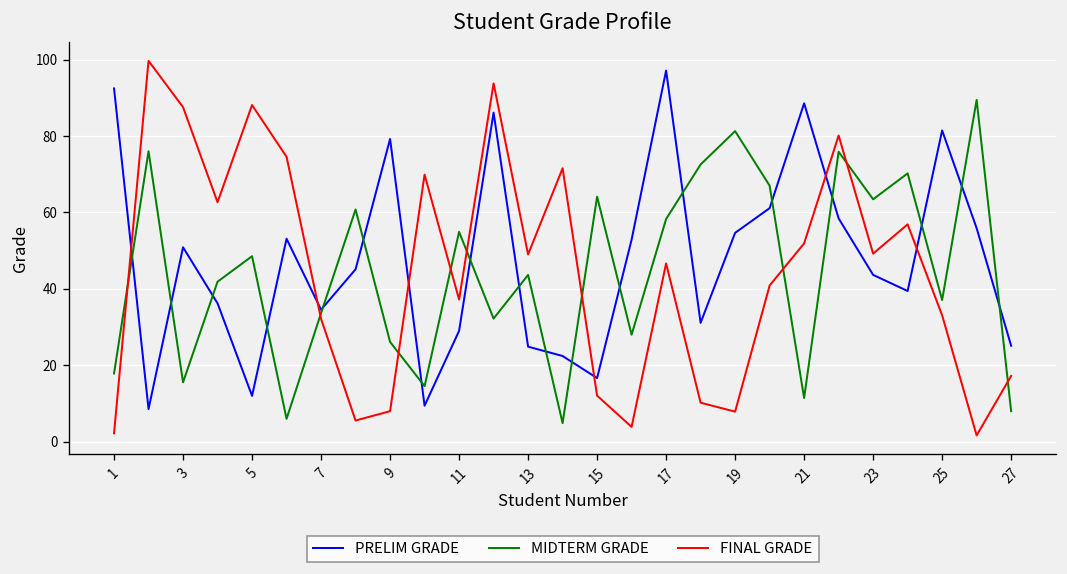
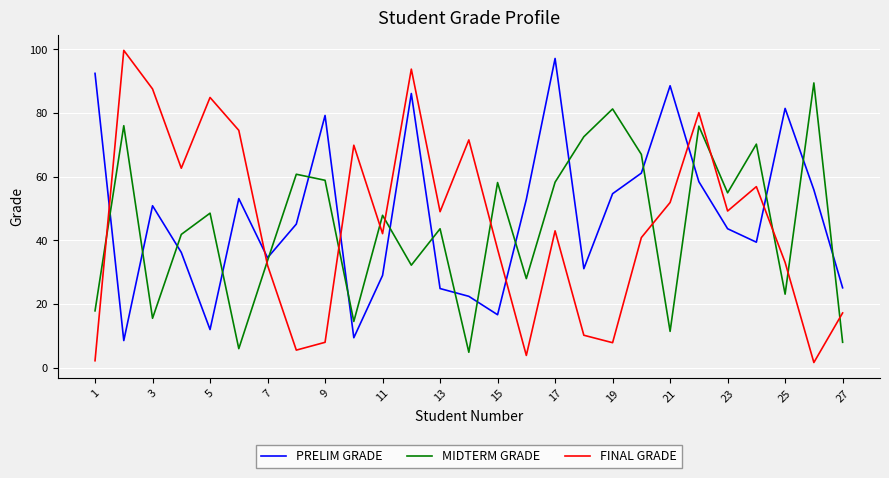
  {
    "PRELIM GRADE": {
      "1": 92,
      "3": 51,
      "5": 12,
      "7": 35,
      "9": 79,
      "11": 29,
      "13": 25,
      "15": 17,
      "17": 97,
      "19": 55,
      "21": 89,
      "23": 44,
      "25": 81,
      "27": 25
    },
    "MIDTERM GRADE": {
      "1": 18,
      "3": 16,
      "5": 49,
      "7": 34,
-     "9": 26,
-     "11": 55,
+     "9": 59,
+     "11": 48,
      "13": 44,
-     "15": 64,
+     "15": 58,
      "17": 58,
      "19": 81,
      "21": 11,
-     "23": 63,
-     "25": 37,
+     "23": 55,
+     "25": 23,
      "27": 8
    },
    "FINAL GRADE": {
      "1": 2,
      "3": 88,
-     "5": 88,
+     "5": 85,
      "7": 32,
      "9": 8,
-     "11": 37,
+     "11": 42,
      "13": 49,
-     "15": 12,
-     "17": 47,
+     "15": 37,
+     "17": 43,
      "19": 8,
      "21": 52,
      "23": 49,
      "25": 33,
      "27": 17
    }
  }
